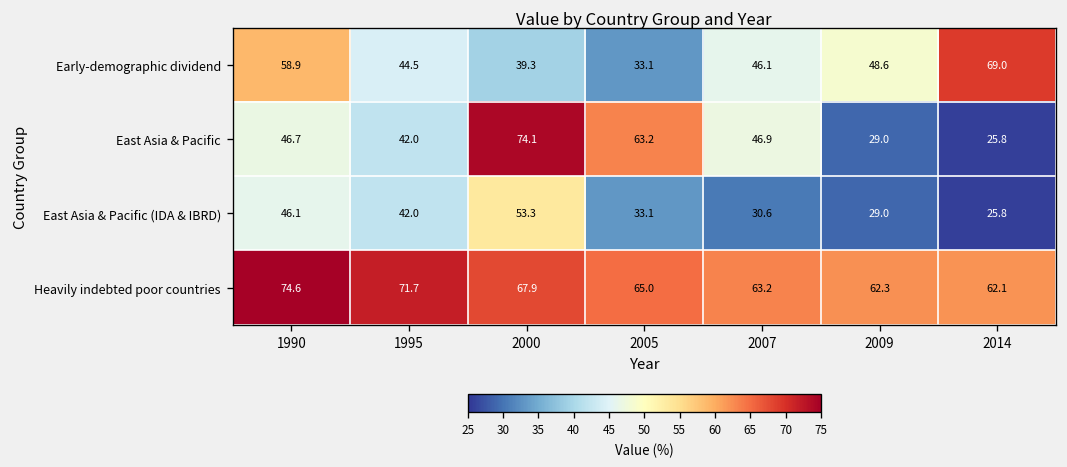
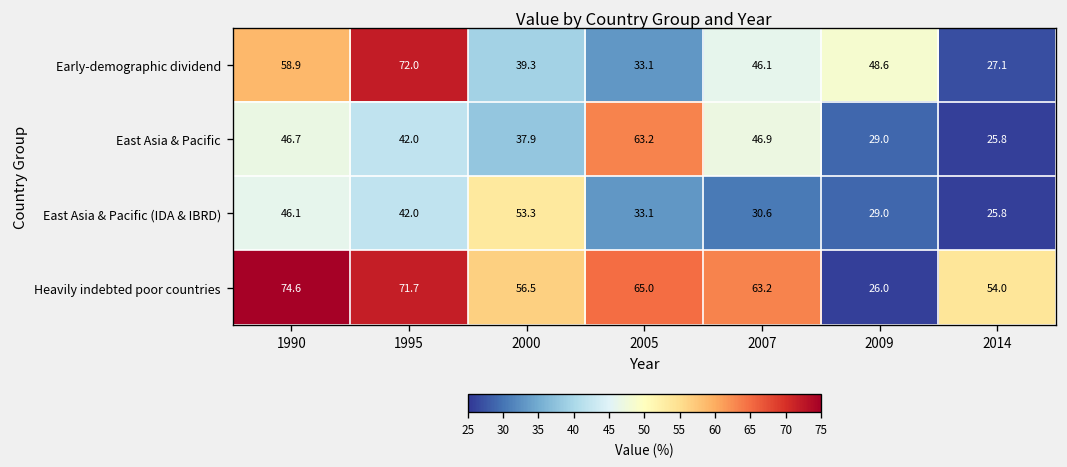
  {
    "Early-demographic dividend": {
      "1990": 58.9,
-     "1995": 44.5,
+     "1995": 72.0,
      "2000": 39.3,
      "2005": 33.1,
      "2007": 46.1,
      "2009": 48.6,
-     "2014": 69.0
+     "2014": 27.1
    },
    "East Asia & Pacific": {
      "1990": 46.7,
      "1995": 42.0,
-     "2000": 74.1,
+     "2000": 37.9,
      "2005": 63.2,
      "2007": 46.9,
      "2009": 29.0,
      "2014": 25.8
    },
    "East Asia & Pacific (IDA & IBRD)": {
      "1990": 46.1,
      "1995": 42.0,
      "2000": 53.3,
      "2005": 33.1,
      "2007": 30.6,
      "2009": 29.0,
      "2014": 25.8
    },
    "Heavily indebted poor countries": {
      "1990": 74.6,
      "1995": 71.7,
-     "2000": 67.9,
+     "2000": 56.5,
      "2005": 65.0,
      "2007": 63.2,
-     "2009": 62.3,
-     "2014": 62.1
+     "2009": 26.0,
+     "2014": 54.0
    }
  }
